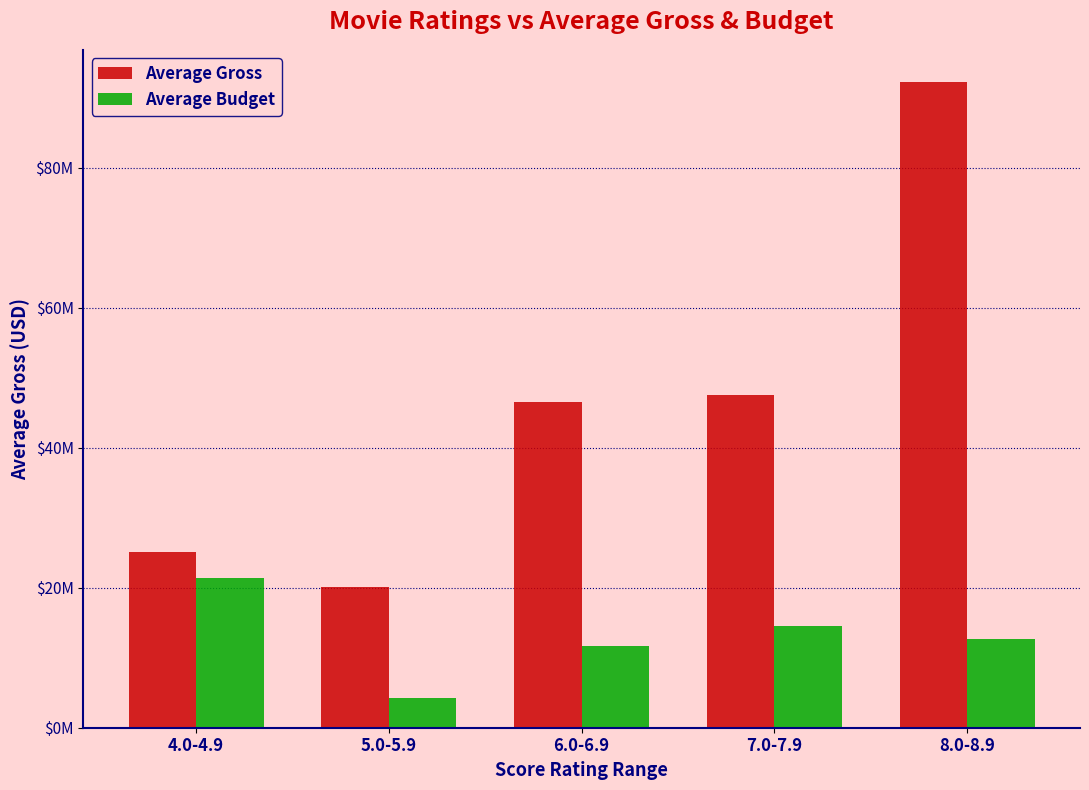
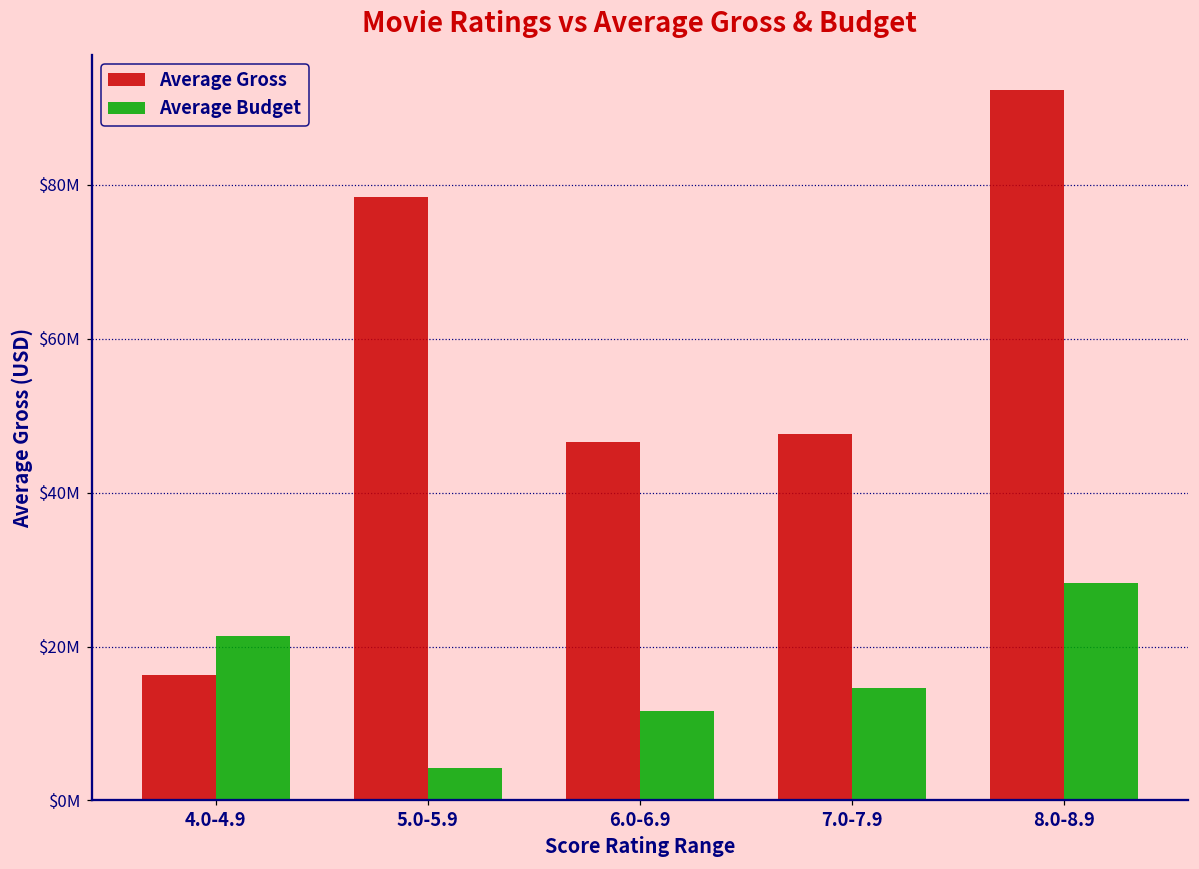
  {
    "Average Gross": {
-     "4.0-4.9": "$25000000",
-     "5.0-5.9": "$20000000",
+     "4.0-4.9": "$16000000",
+     "5.0-5.9": "$78000000",
      "6.0-6.9": "$47000000",
      "7.0-7.9": "$48000000",
      "8.0-8.9": "$92000000"
    },
    "Average Budget": {
      "4.0-4.9": "$21000000",
      "5.0-5.9": "$4000000",
      "6.0-6.9": "$12000000",
      "7.0-7.9": "$15000000",
-     "8.0-8.9": "$13000000"
+     "8.0-8.9": "$28000000"
    }
  }
